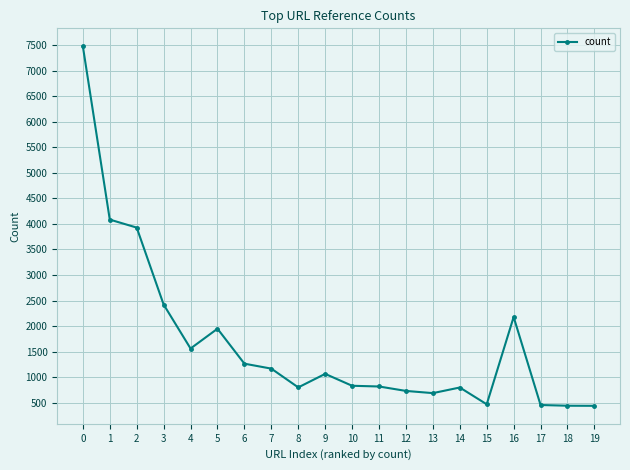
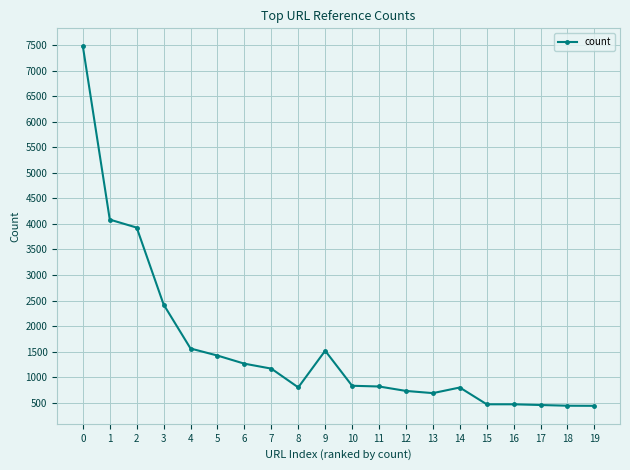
  {
    "0": 7500,
    "1": 4100,
    "2": 3900,
    "3": 2400,
    "4": 1600,
-   "5": 1900,
+   "5": 1400,
    "6": 1300,
    "7": 1200,
    "8": 800,
-   "9": 1100,
+   "9": 1500,
    "10": 800,
    "11": 800,
    "12": 700,
    "13": 700,
    "14": 800,
    "15": 500,
-   "16": 2200,
+   "16": 500,
    "17": 500,
    "18": 400,
    "19": 400
  }
